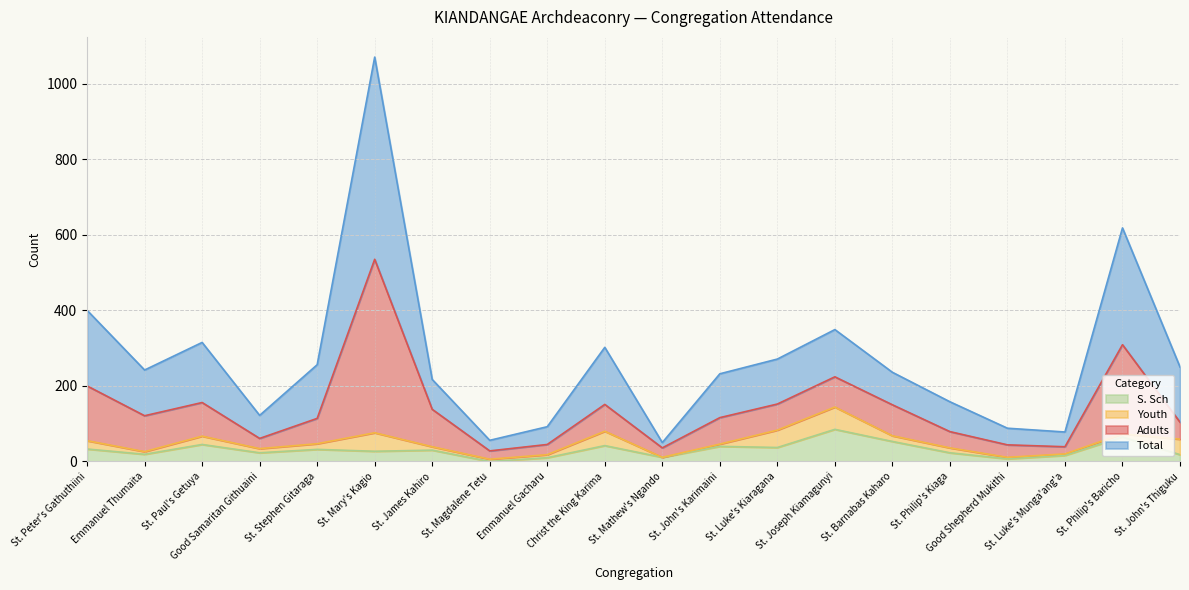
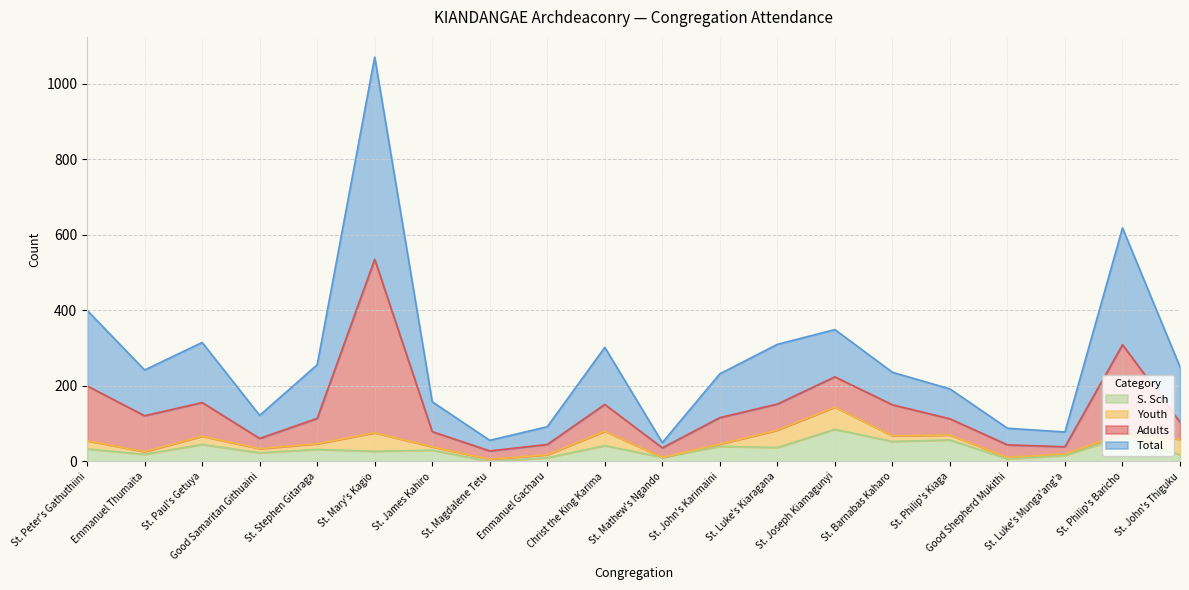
  {
    "S. Sch": {
      "St. Peter's Gathuthiini": 30,
      "Emmanuel Thumaita": 20,
      "St. Paul's Getuya": 50,
      "Good Samaritan Githuaini": 20,
      "St. Stephen Gitaraga": 30,
      "St. Mary's Kagio": 30,
      "St. James Kahiro": 30,
      "Emmanuel Gacharu": 10,
      "Christ the King Karima": 40,
      "St. Luke's Kiaragana": 40,
      "St. Joseph Kiamagunyi": 90,
      "St. Barnabas Kaharo": 50,
-     "St. Philip's Kiaga": 20,
+     "St. Philip's Kiaga": 60,
      "St. John's Thiguku": 20
    },
    "Youth": {
      "St. Peter's Gathuthiini": 20,
      "Emmanuel Thumaita": 10,
      "St. Paul's Getuya": 20,
      "Good Samaritan Githuaini": 10,
      "St. Stephen Gitaraga": 20,
      "St. Mary's Kagio": 50,
      "St. James Kahiro": 10,
      "Emmanuel Gacharu": 10,
      "Christ the King Karima": 40,
      "St. Luke's Kiaragana": 50,
      "St. Joseph Kiamagunyi": 60,
      "St. Barnabas Kaharo": 20,
      "St. Philip's Kiaga": 10,
      "St. John's Thiguku": 40
    },
    "Adults": {
      "St. Peter's Gathuthiini": 150,
      "Emmanuel Thumaita": 100,
      "St. Paul's Getuya": 90,
      "Good Samaritan Githuaini": 30,
      "St. Stephen Gitaraga": 70,
      "St. Mary's Kagio": 460,
-     "St. James Kahiro": 100,
+     "St. James Kahiro": 40,
      "St. Magdalene Tetu": 20,
      "Emmanuel Gacharu": 30,
      "Christ the King Karima": 70,
      "St. Mathew's Ngando": 30,
      "St. John's Karimaini": 70,
      "St. Luke's Kiaragana": 70,
      "St. Joseph Kiamagunyi": 80,
      "St. Barnabas Kaharo": 80,
      "St. Philip's Kiaga": 40,
      "Good Shepherd Mukithi": 30,
      "St. Luke's Munga'ang'a": 20,
      "St. Philip's Baricho": 240,
      "St. John's Thiguku": 50
    },
    "Total": {
      "St. Peter's Gathuthiini": 200,
      "Emmanuel Thumaita": 120,
      "St. Paul's Getuya": 160,
      "Good Samaritan Githuaini": 60,
      "St. Stephen Gitaraga": 140,
      "St. Mary's Kagio": 540,
      "St. James Kahiro": 80,
      "St. Magdalene Tetu": 30,
      "Emmanuel Gacharu": 50,
      "Christ the King Karima": 150,
      "St. Mathew's Ngando": 10,
      "St. John's Karimaini": 120,
-     "St. Luke's Kiaragana": 120,
+     "St. Luke's Kiaragana": 160,
      "St. Joseph Kiamagunyi": 130,
      "St. Barnabas Kaharo": 90,
      "St. Philip's Kiaga": 80,
      "Good Shepherd Mukithi": 40,
      "St. Luke's Munga'ang'a": 40,
      "St. Philip's Baricho": 310,
      "St. John's Thiguku": 150
    }
  }
